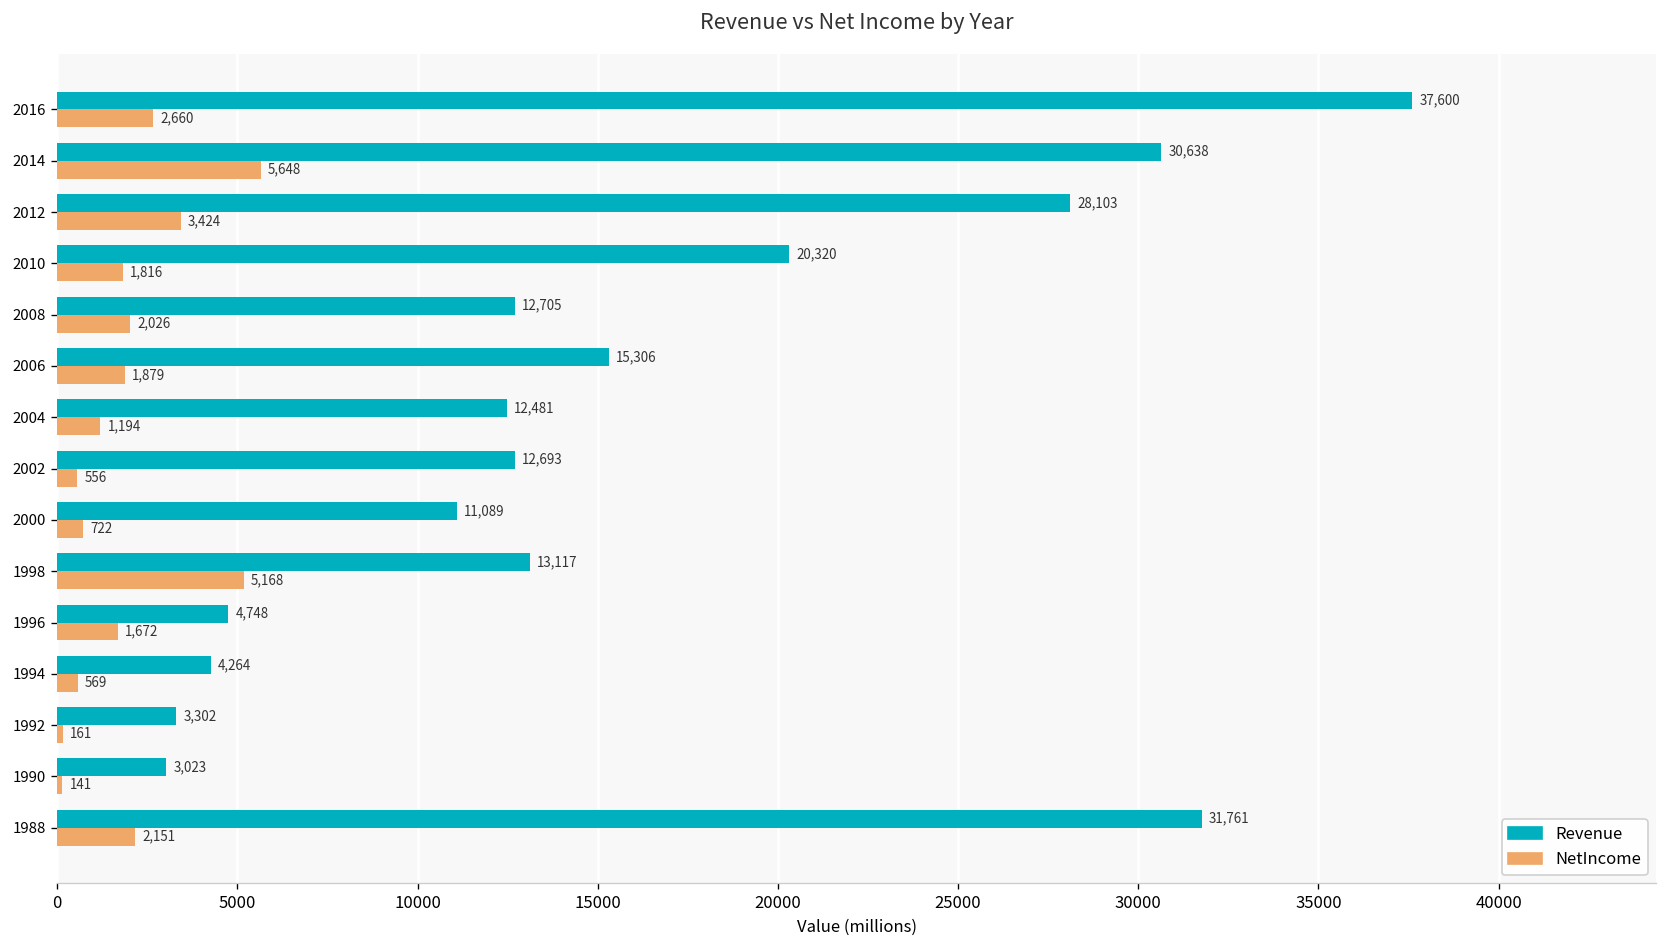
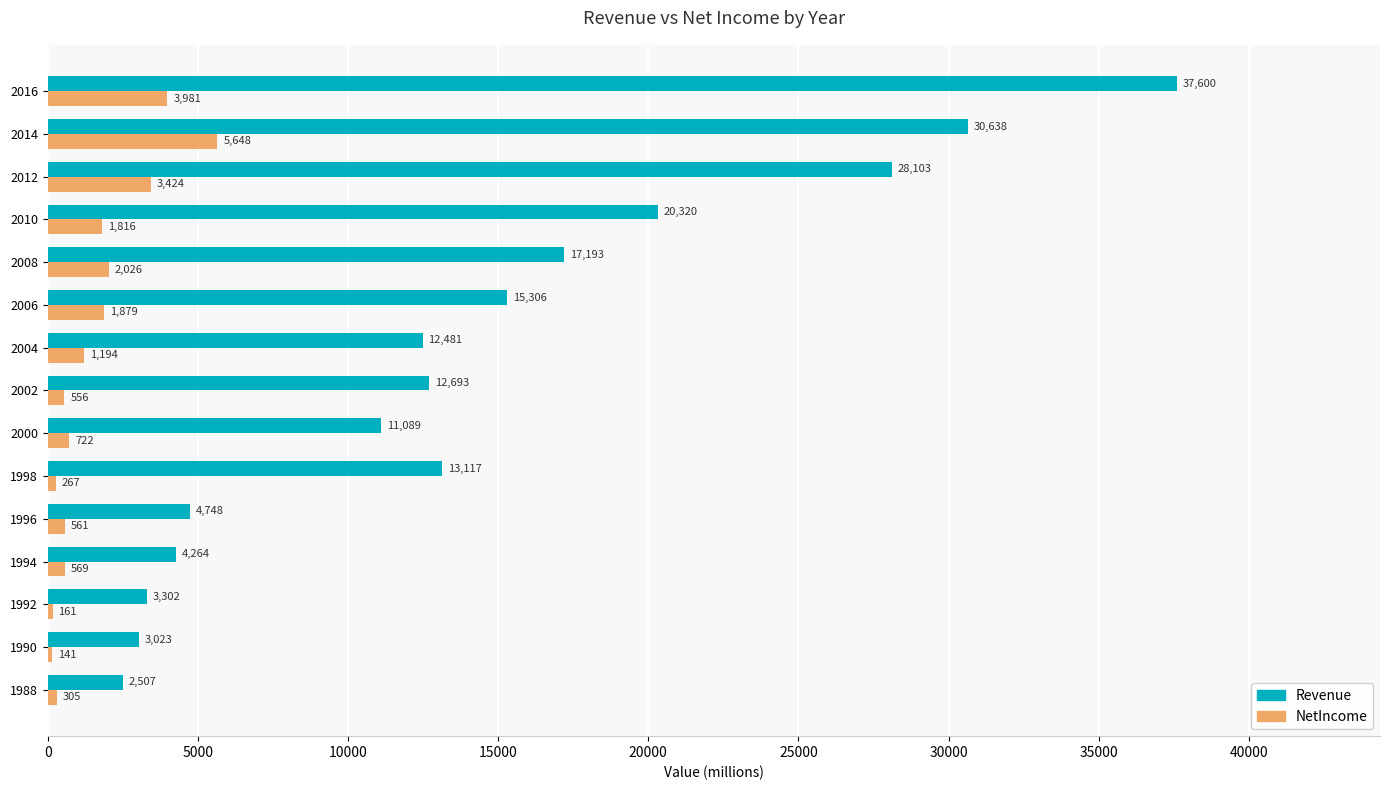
  {
    "Revenue": {
      "2016": "37,600",
      "2014": "30,638",
      "2012": "28,103",
      "2010": "20,320",
-     "2008": "12,705",
+     "2008": "17,193",
      "2006": "15,306",
      "2004": "12,481",
      "2002": "12,693",
      "2000": "11,089",
      "1998": "13,117",
      "1996": "4,748",
      "1994": "4,264",
      "1992": "3,302",
      "1990": "3,023",
-     "1988": "31,761"
+     "1988": "2,507"
    },
    "NetIncome": {
-     "2016": "2,660",
+     "2016": "3,981",
      "2014": "5,648",
      "2012": "3,424",
      "2010": "1,816",
      "2008": "2,026",
      "2006": "1,879",
      "2004": "1,194",
      "2002": "556",
      "2000": "722",
-     "1998": "5,168",
-     "1996": "1,672",
+     "1998": "267",
+     "1996": "561",
      "1994": "569",
      "1992": "161",
      "1990": "141",
-     "1988": "2,151"
+     "1988": "305"
    }
  }
